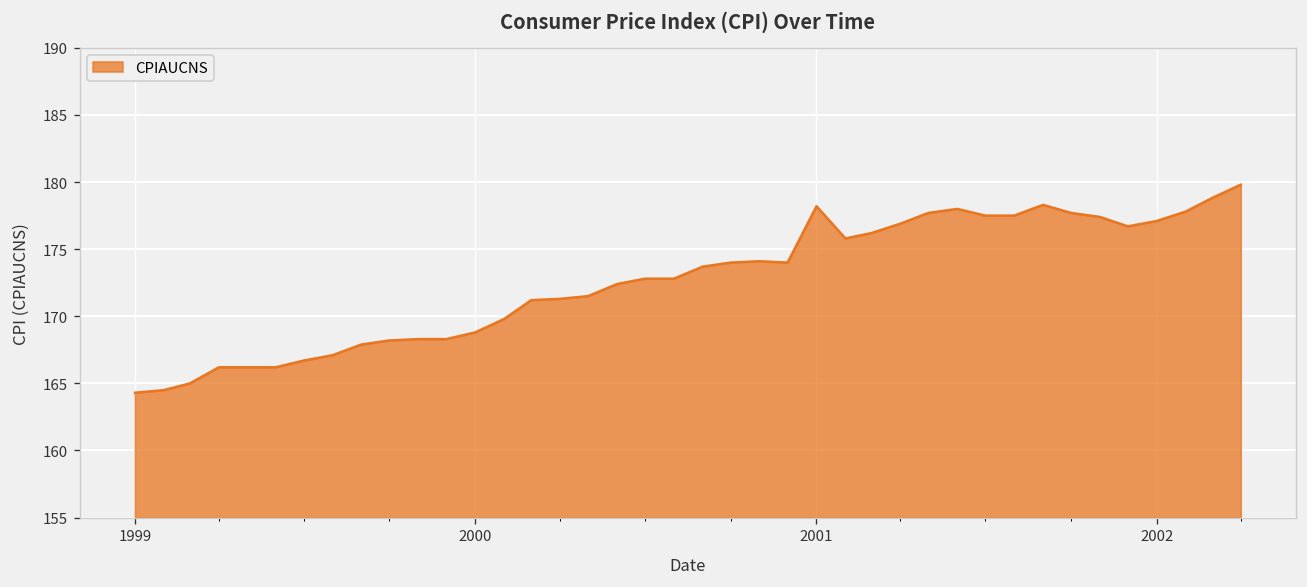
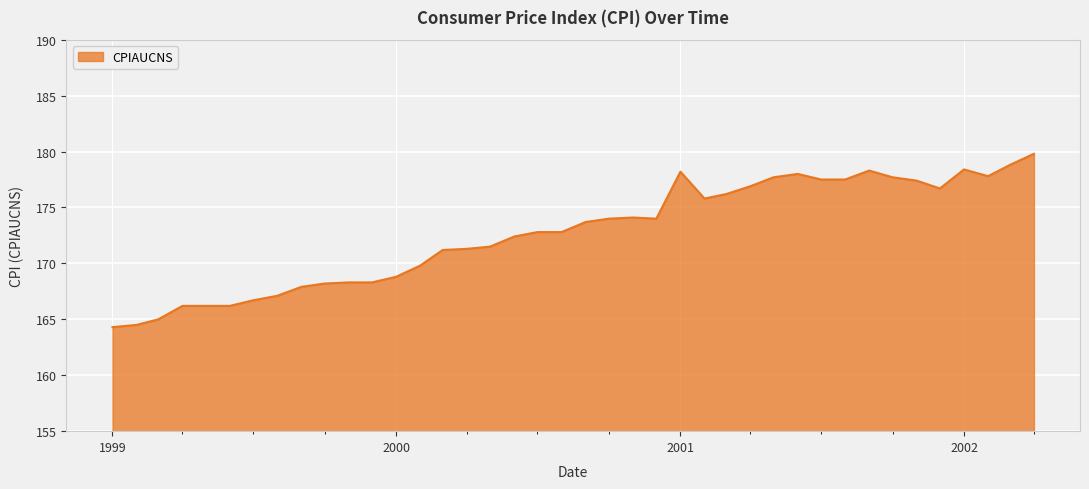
  {
    "1999": 164.3,
    "2000": 168.8,
    "2001": 178.2,
-   "2002": 177.1
+   "2002": 178.4
  }
